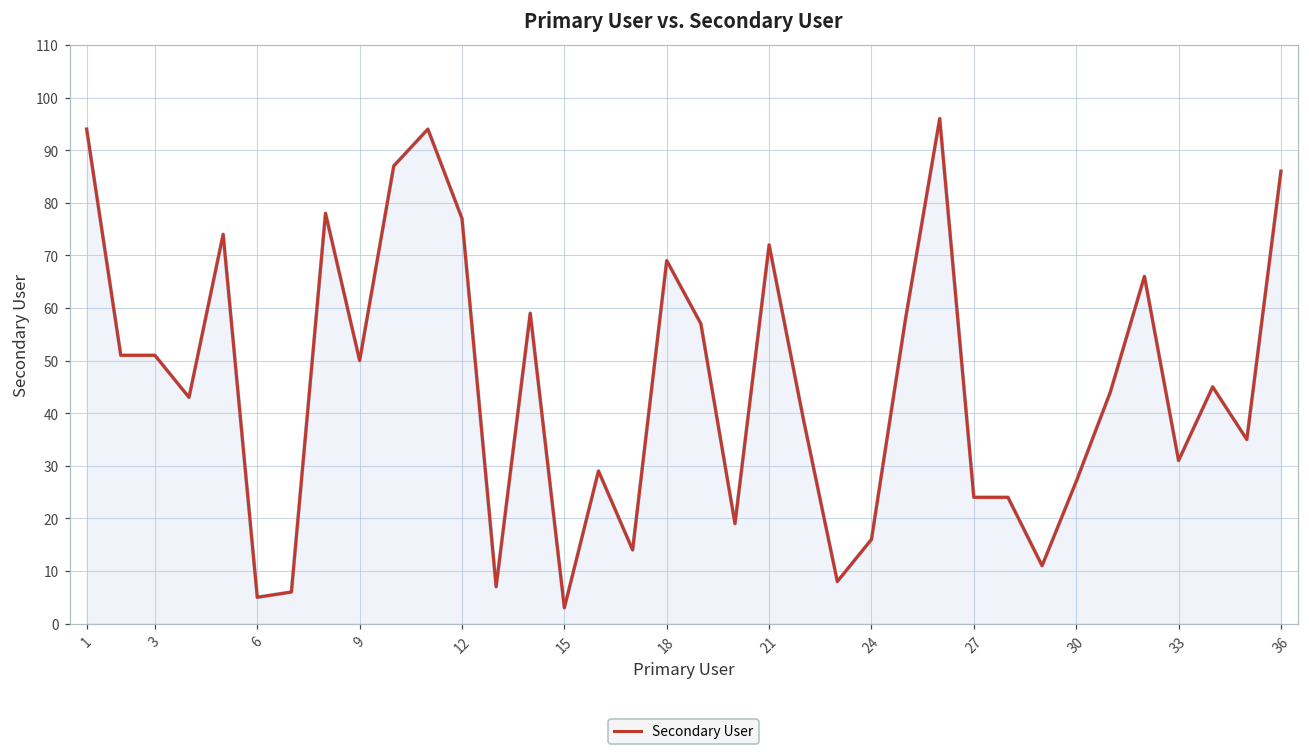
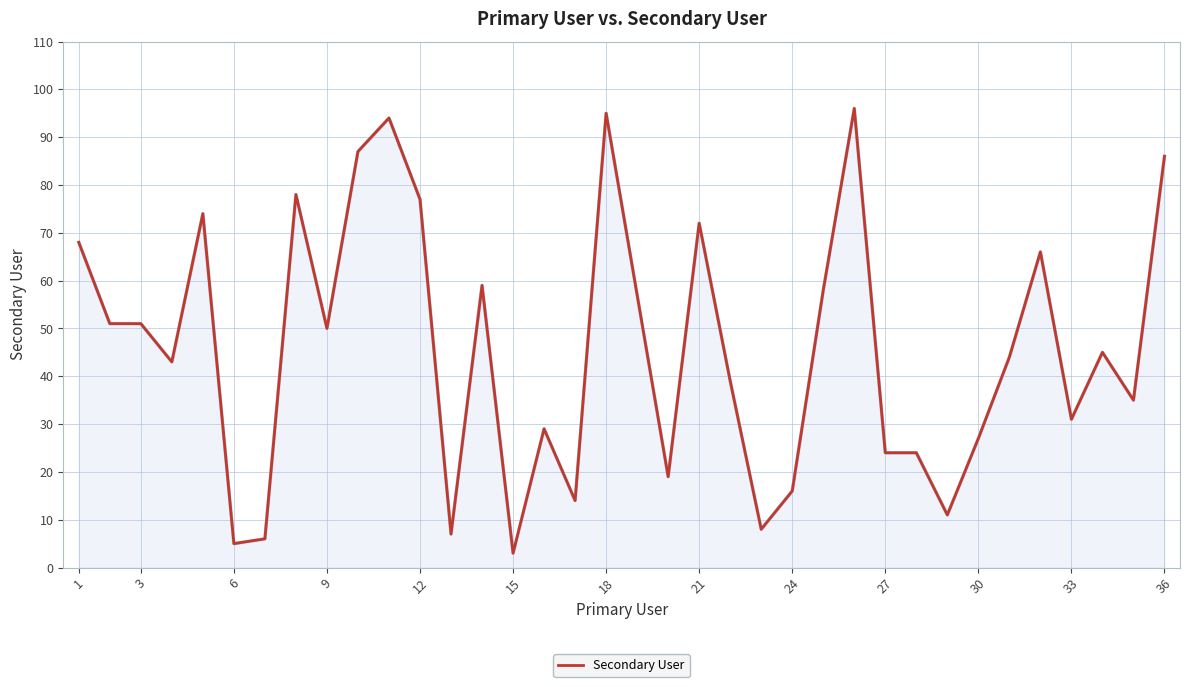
  {
-   "1": 94,
+   "1": 68,
    "3": 51,
    "6": 5,
    "9": 50,
    "12": 77,
    "15": 3,
-   "18": 69,
+   "18": 95,
    "21": 72,
    "24": 16,
    "27": 24,
    "30": 27,
    "33": 31,
    "36": 86
  }
